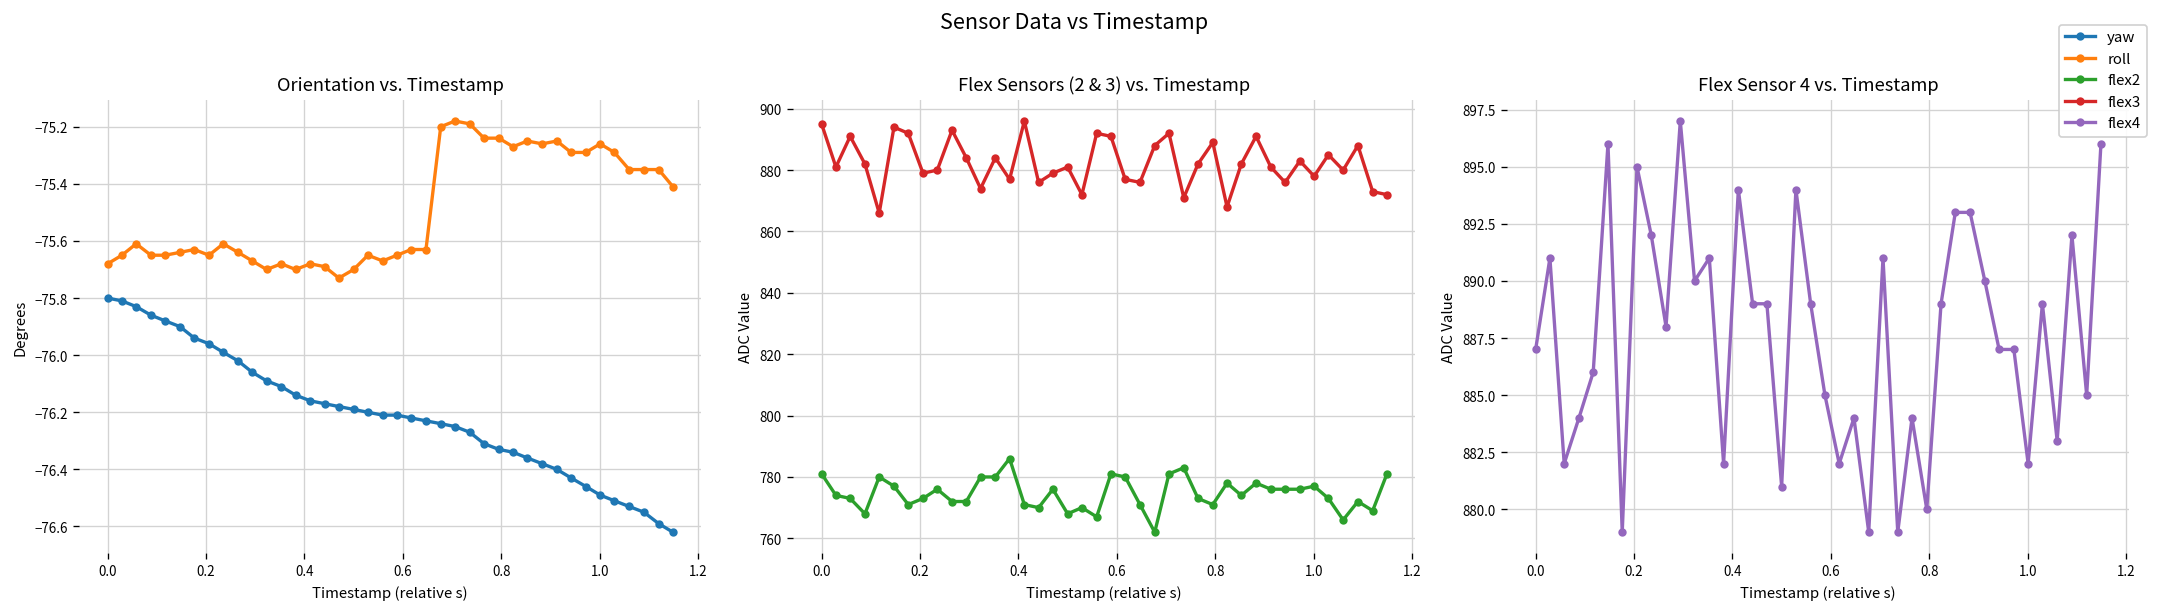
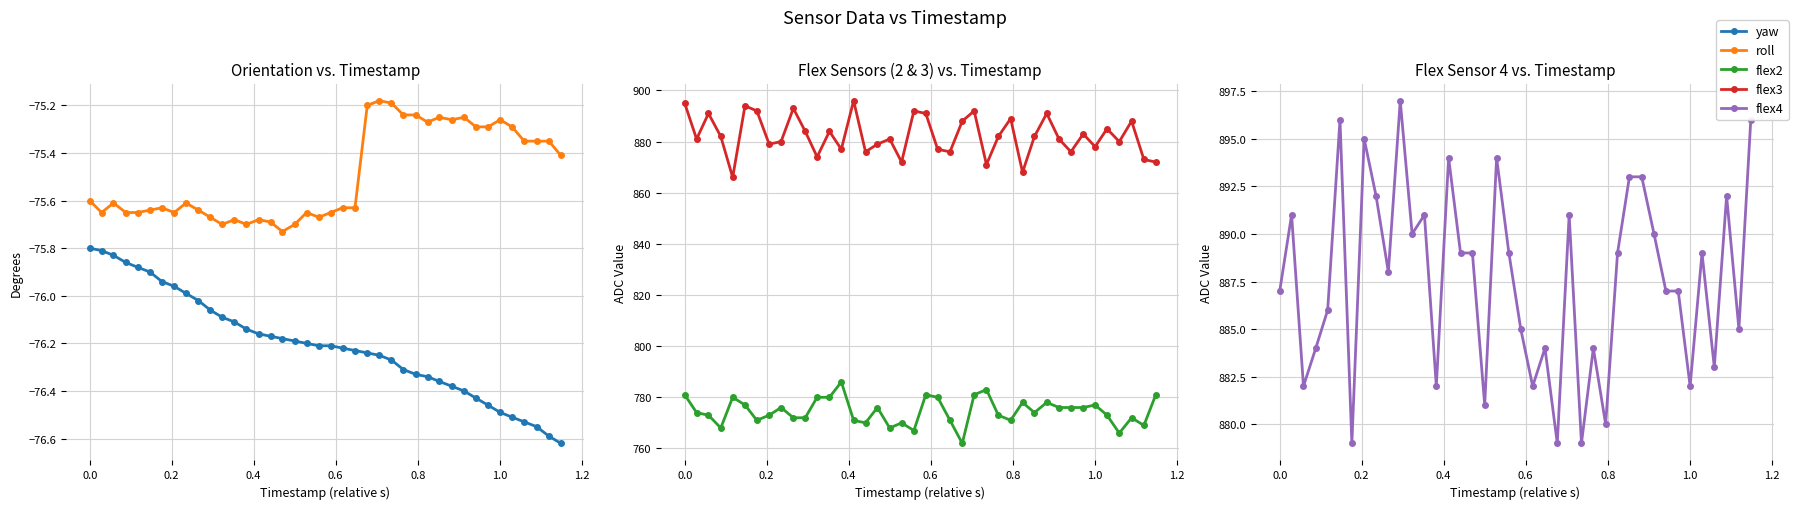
  {
    "Orientation vs. Timestamp": {
      "yaw": {
        "0.0": -75.80
      },
      "roll": {
-       "0.0": -75.68
+       "0.0": -75.60
      }
    },
    "Flex Sensors (2 & 3) vs. Timestamp": {
      "flex2": {
        "0.0": 781
      },
      "flex3": {
        "0.0": 895
      }
    },
    "Flex Sensor 4 vs. Timestamp": {
      "0.0": 887.0
    }
  }
